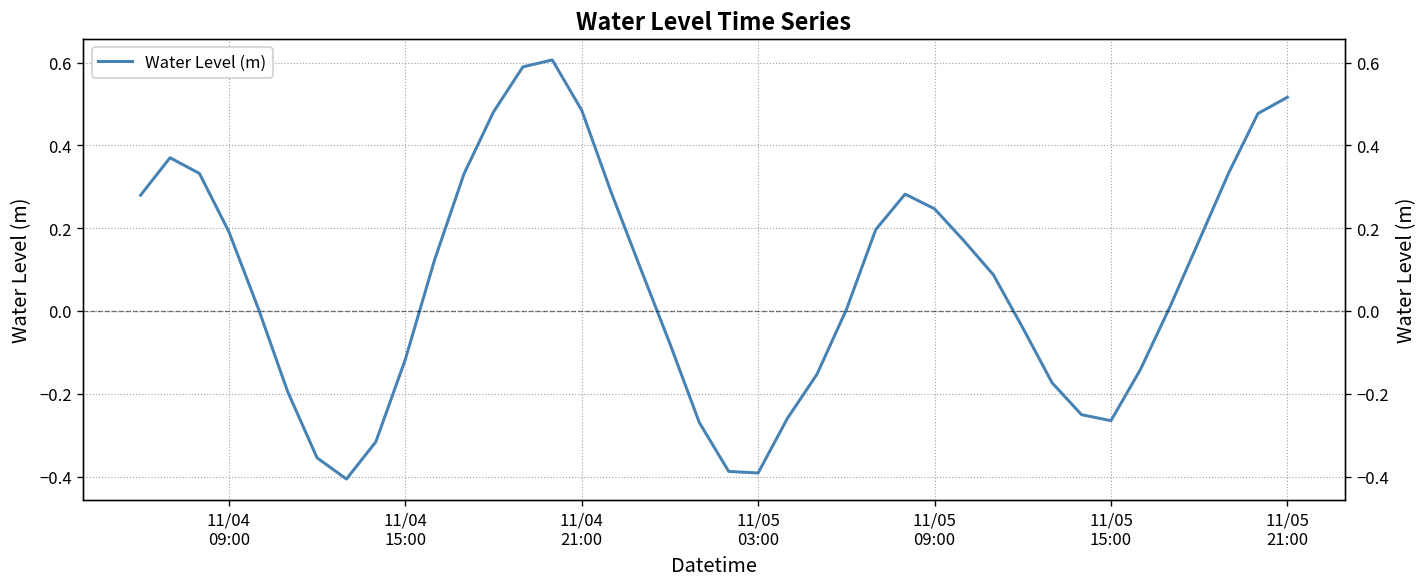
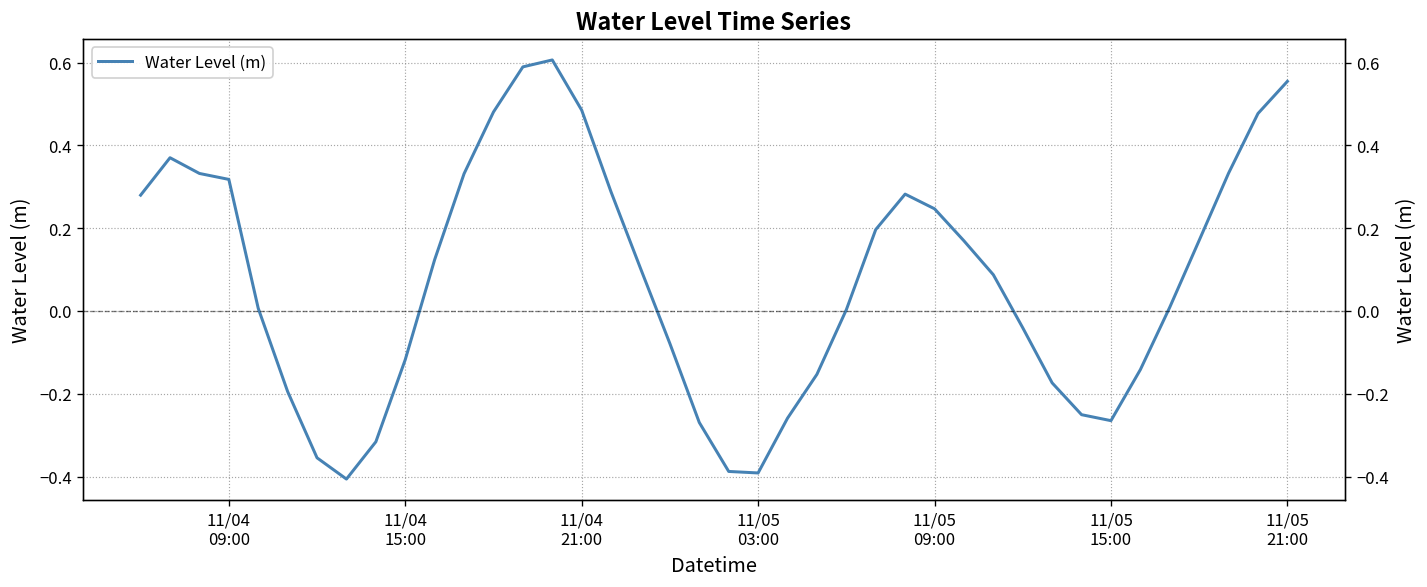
  {
-   "11/04 09:00": 0.19,
+   "11/04 09:00": 0.32,
    "11/04 15:00": -0.12,
    "11/04 21:00": 0.49,
    "11/05 03:00": -0.39,
    "11/05 09:00": 0.25,
    "11/05 15:00": -0.27,
-   "11/05 21:00": 0.52
+   "11/05 21:00": 0.55
  }
